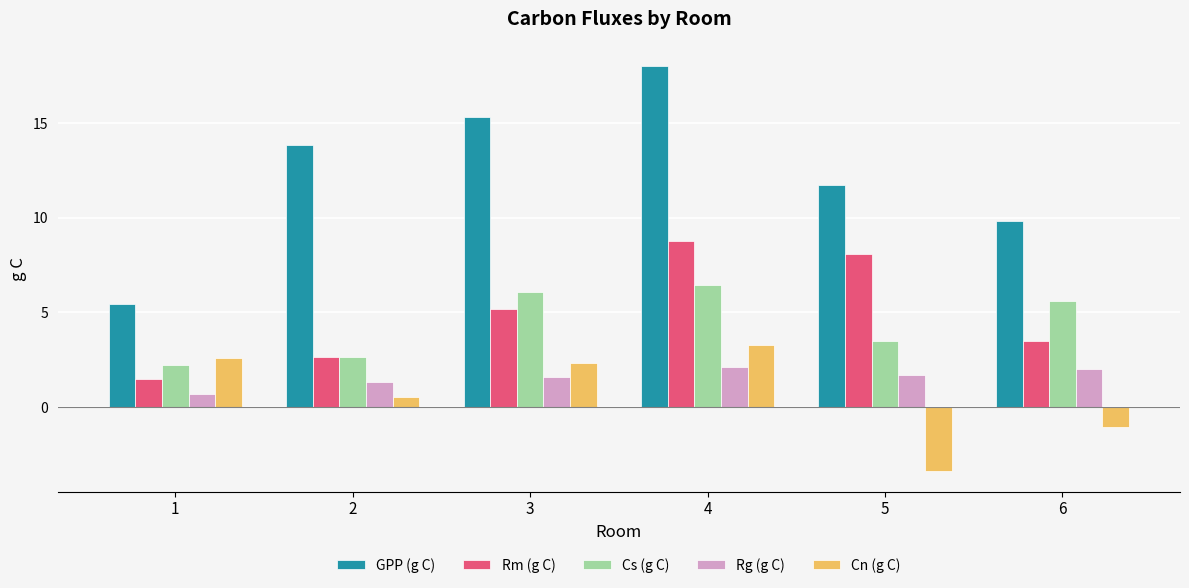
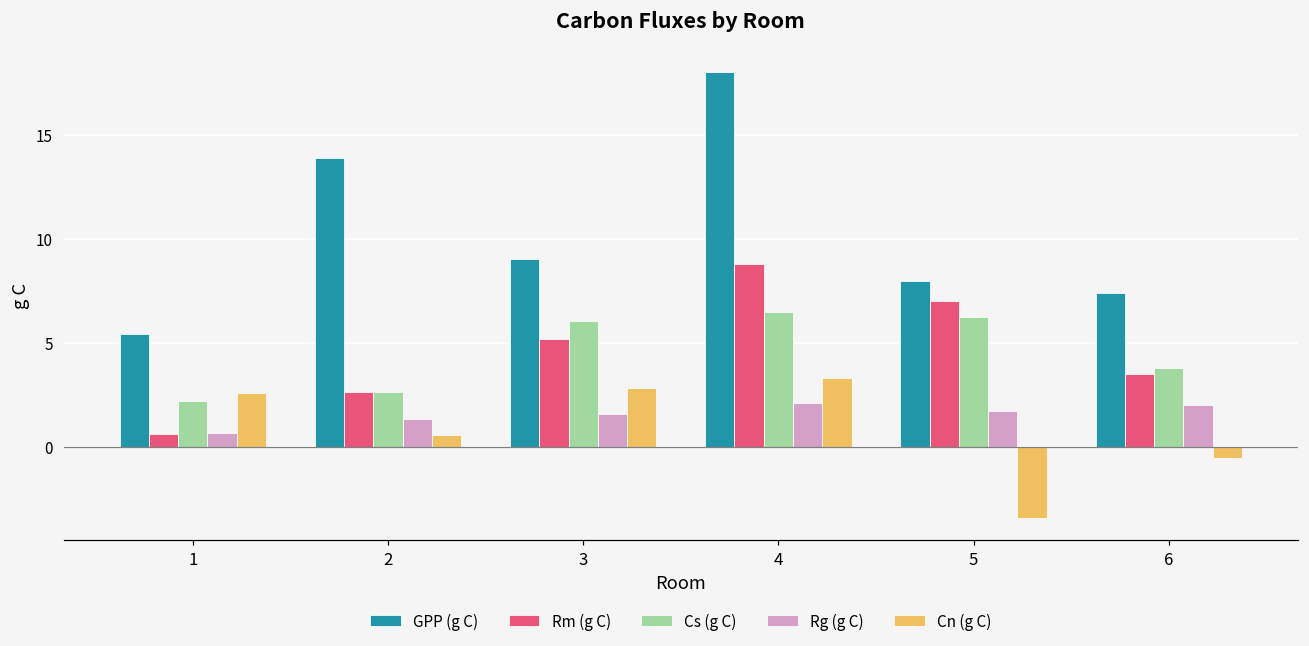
  {
    "GPP (g C)": {
      "1": 5.4,
      "2": 13.9,
-     "3": 15.3,
+     "3": 9.0,
      "4": 18.0,
-     "5": 11.7,
-     "6": 9.9
+     "5": 8.0,
+     "6": 7.4
    },
    "Rm (g C)": {
-     "1": 1.5,
+     "1": 0.6,
      "2": 2.6,
      "3": 5.2,
      "4": 8.8,
-     "5": 8.1,
+     "5": 7.0,
      "6": 3.5
    },
    "Cs (g C)": {
      "1": 2.2,
      "2": 2.7,
      "3": 6.1,
      "4": 6.5,
-     "5": 3.5,
-     "6": 5.6
+     "5": 6.2,
+     "6": 3.8
    },
    "Rg (g C)": {
      "1": 0.7,
      "2": 1.3,
      "3": 1.6,
      "4": 2.1,
      "5": 1.7,
      "6": 2.0
    },
    "Cn (g C)": {
      "1": 2.6,
      "2": 0.6,
-     "3": 2.3,
+     "3": 2.8,
      "4": 3.3,
      "5": -3.4,
-     "6": -1.0
+     "6": -0.6
    }
  }
